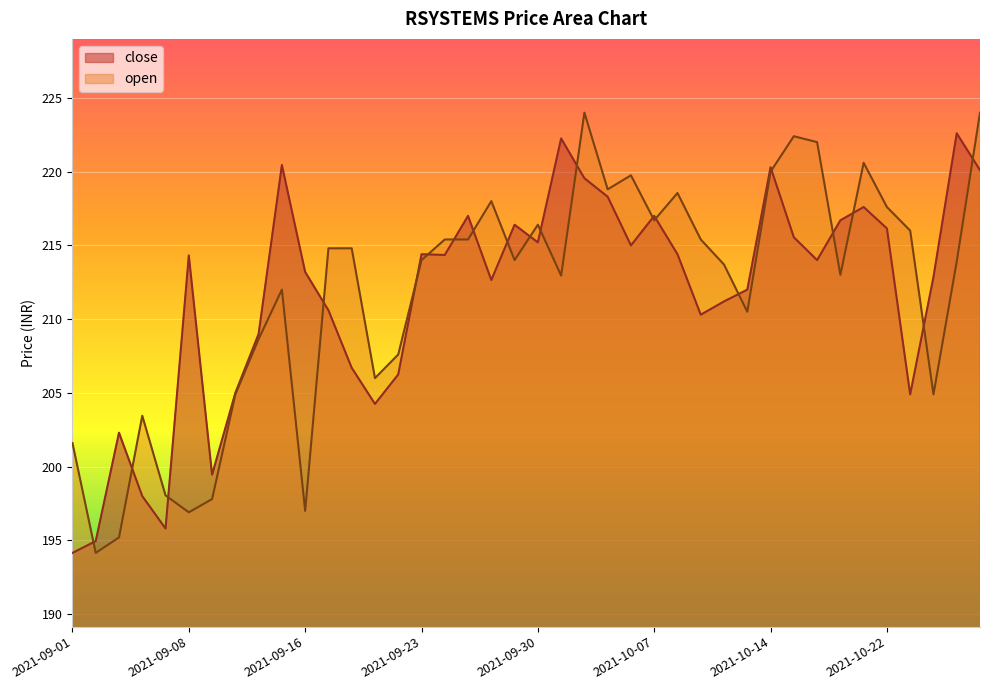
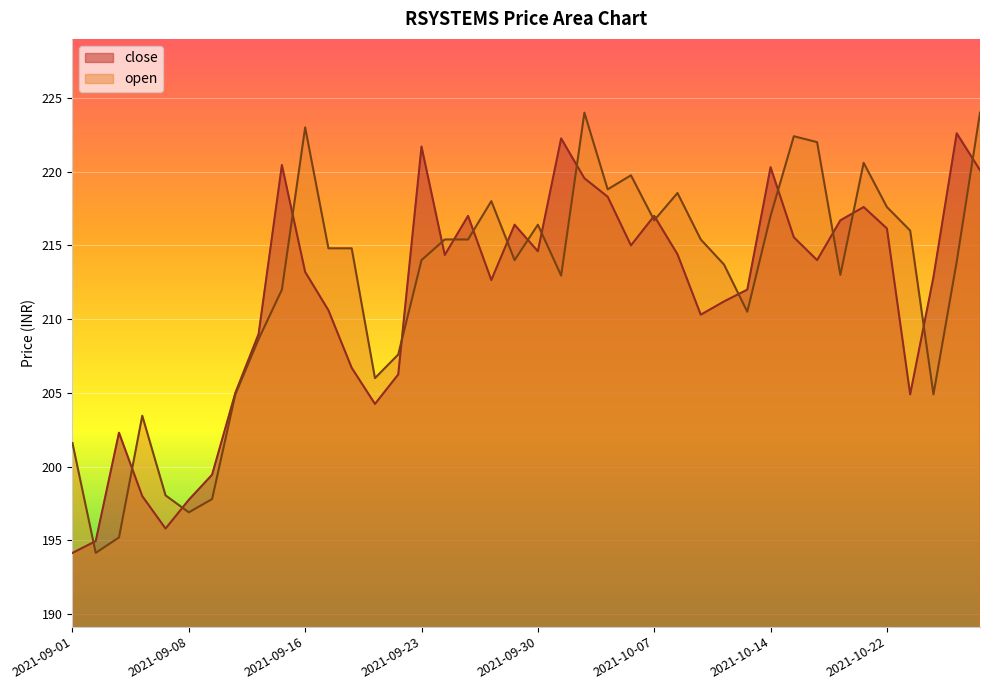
  {
    "close": {
      "2021-09-01": 194.2,
-     "2021-09-08": 214.3,
+     "2021-09-08": 197.8,
      "2021-09-16": 213.2,
-     "2021-09-23": 214.4,
-     "2021-09-30": 215.2,
+     "2021-09-23": 221.7,
+     "2021-09-30": 214.6,
      "2021-10-07": 217.0,
      "2021-10-14": 220.3,
      "2021-10-22": 216.2
    },
    "open": {
      "2021-09-01": 201.6,
      "2021-09-08": 197,
-     "2021-09-16": 197,
+     "2021-09-16": 223,
      "2021-09-23": 214,
      "2021-09-30": 216.4,
      "2021-10-07": 216.7,
-     "2021-10-14": 220,
+     "2021-10-14": 217,
      "2021-10-22": 217.6
    }
  }
